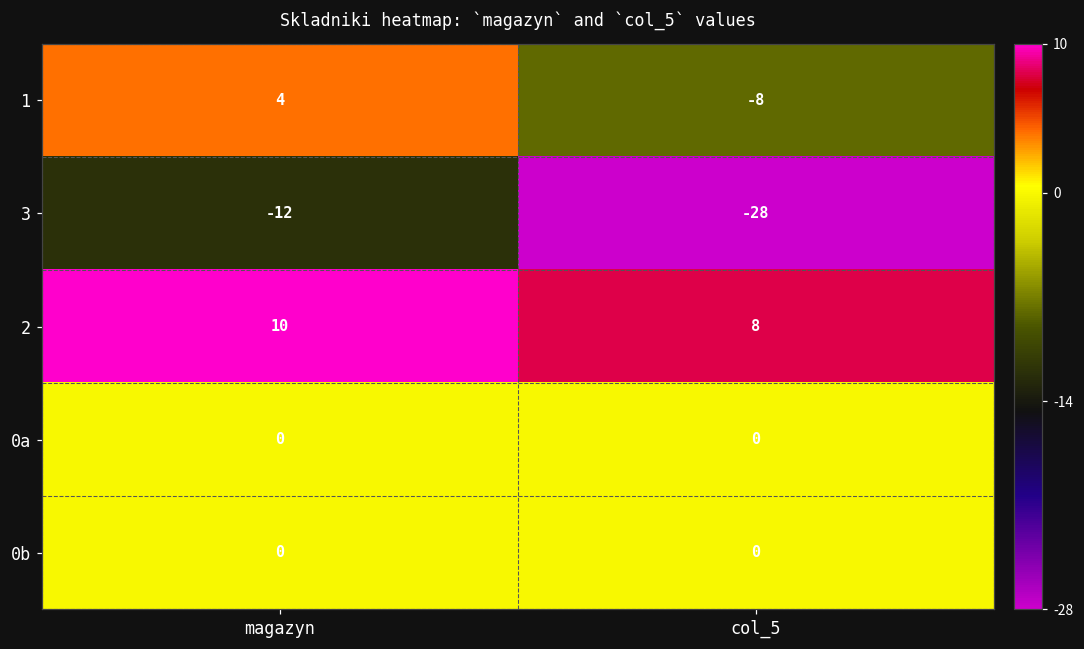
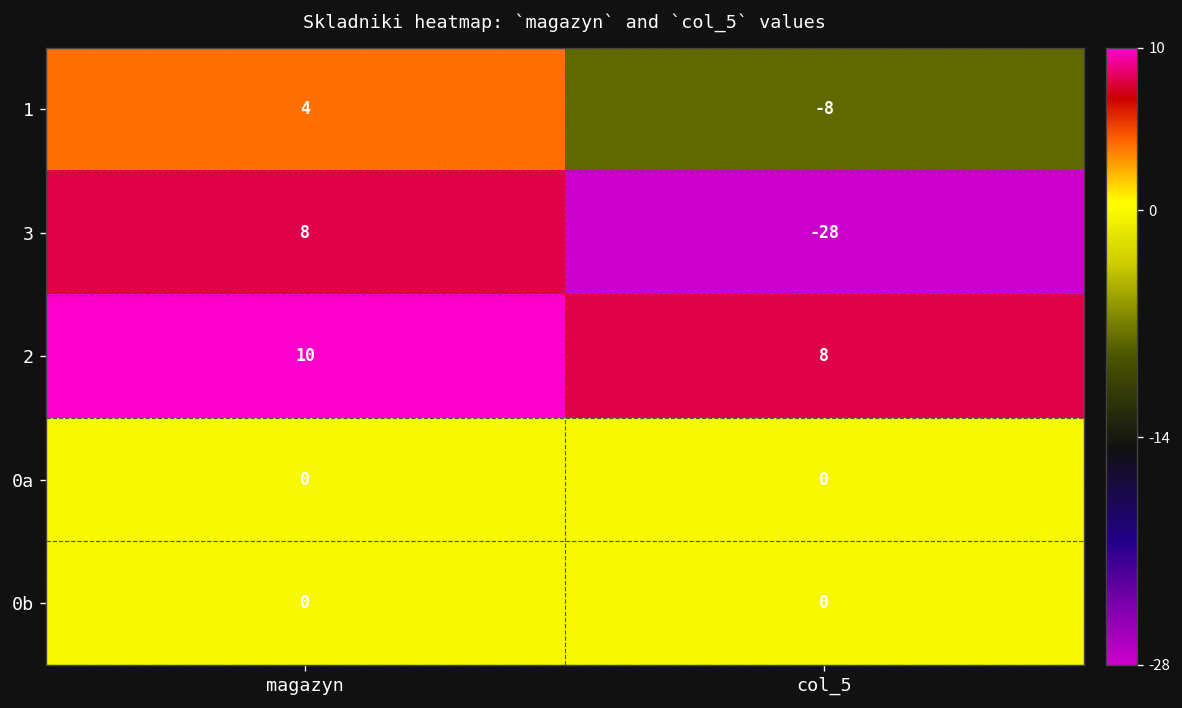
  {
    "1": {
      "magazyn": 4,
      "col_5": -8
    },
    "3": {
-     "magazyn": -12,
+     "magazyn": 8,
      "col_5": -28
    },
    "2": {
      "magazyn": 10,
      "col_5": 8
    },
    "0a": {
      "magazyn": 0,
      "col_5": 0
    },
    "0b": {
      "magazyn": 0,
      "col_5": 0
    }
  }
